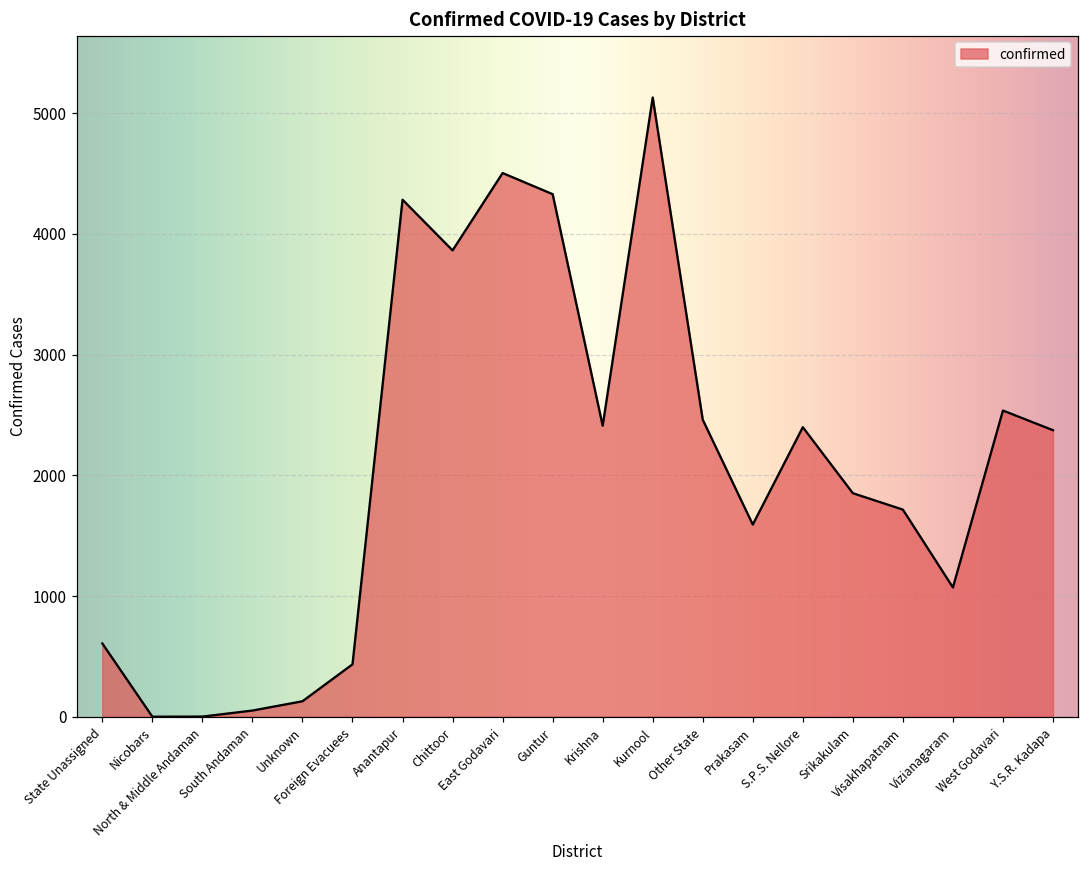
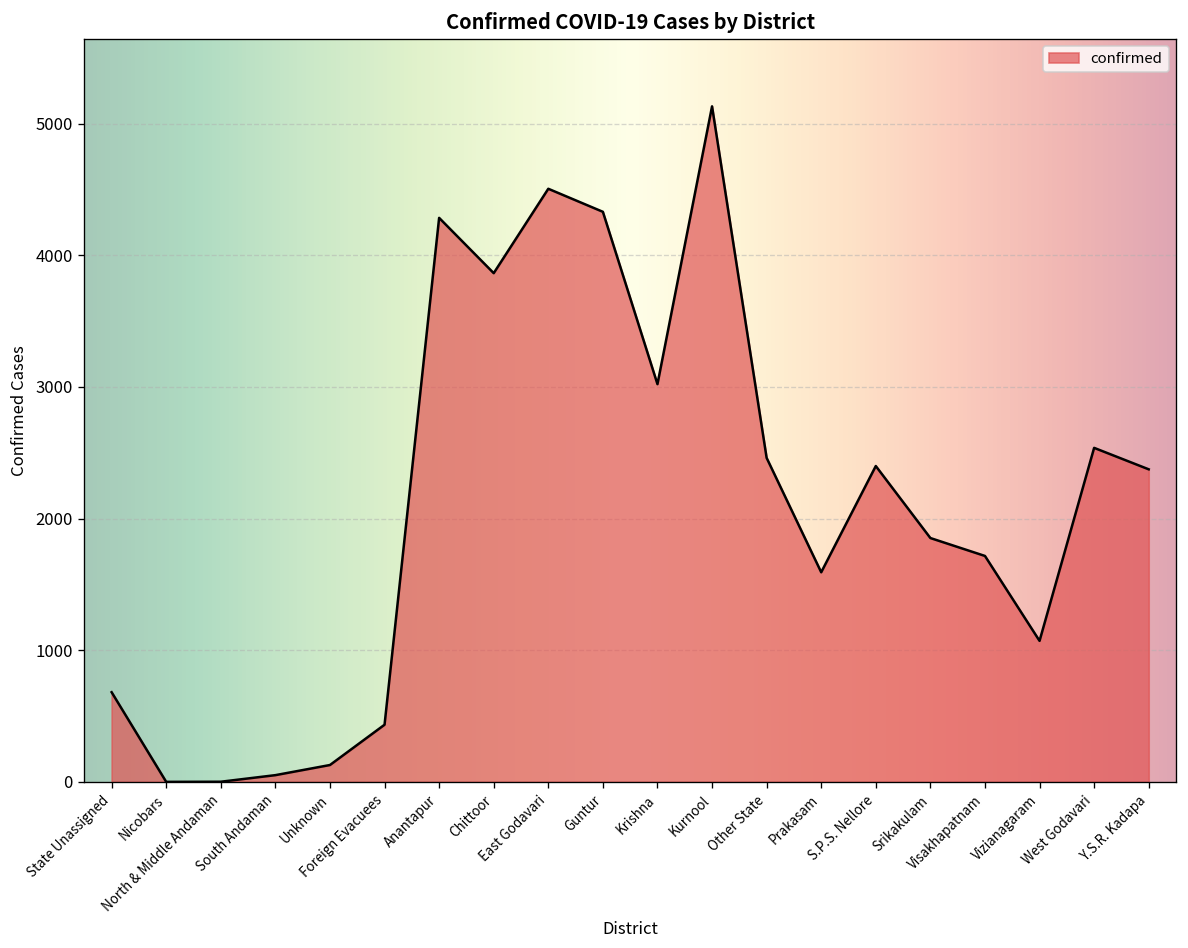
  {
-   "State Unassigned": 610,
+   "State Unassigned": 680,
    "Nicobars": 0,
    "North & Middle Andaman": 0,
    "South Andaman": 50,
    "Unknown": 130,
    "Foreign Evacuees": 430,
    "Anantapur": 4280,
    "Chittoor": 3860,
    "East Godavari": 4510,
    "Guntur": 4330,
-   "Krishna": 2410,
+   "Krishna": 3020,
    "Kurnool": 5130,
    "Other State": 2460,
    "Prakasam": 1590,
    "S.P.S. Nellore": 2400,
    "Srikakulam": 1850,
    "Visakhapatnam": 1720,
    "Vizianagaram": 1070,
    "West Godavari": 2540,
    "Y.S.R. Kadapa": 2370
  }
